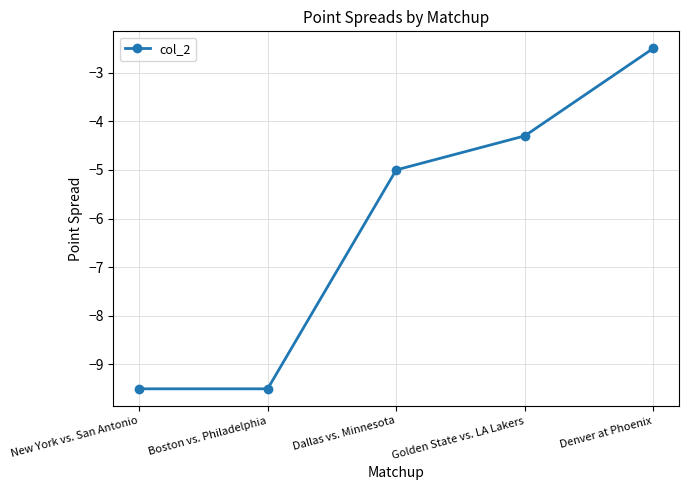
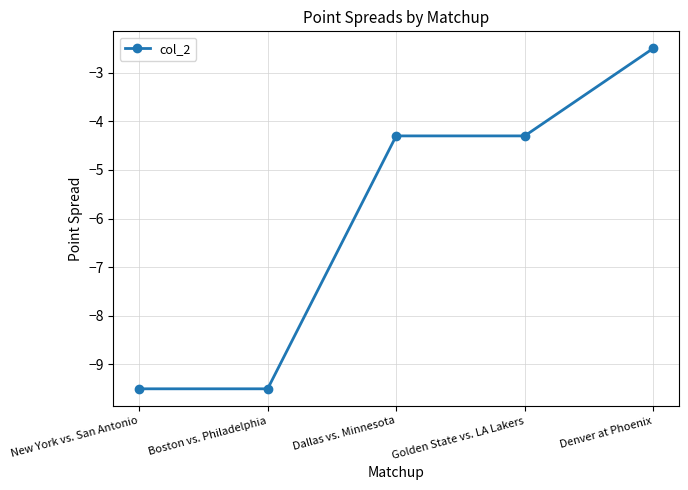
  {
    "New York vs. San Antonio": -9.5,
    "Boston vs. Philadelphia": -9.5,
-   "Dallas vs. Minnesota": -5.0,
+   "Dallas vs. Minnesota": -4.3,
    "Golden State vs. LA Lakers": -4.3,
    "Denver at Phoenix": -2.5
  }
